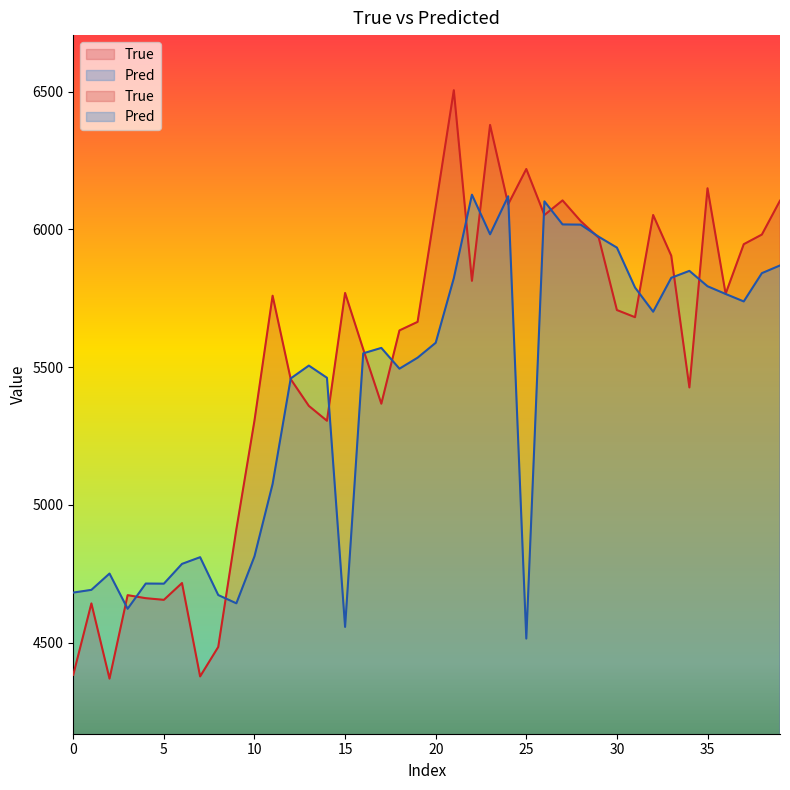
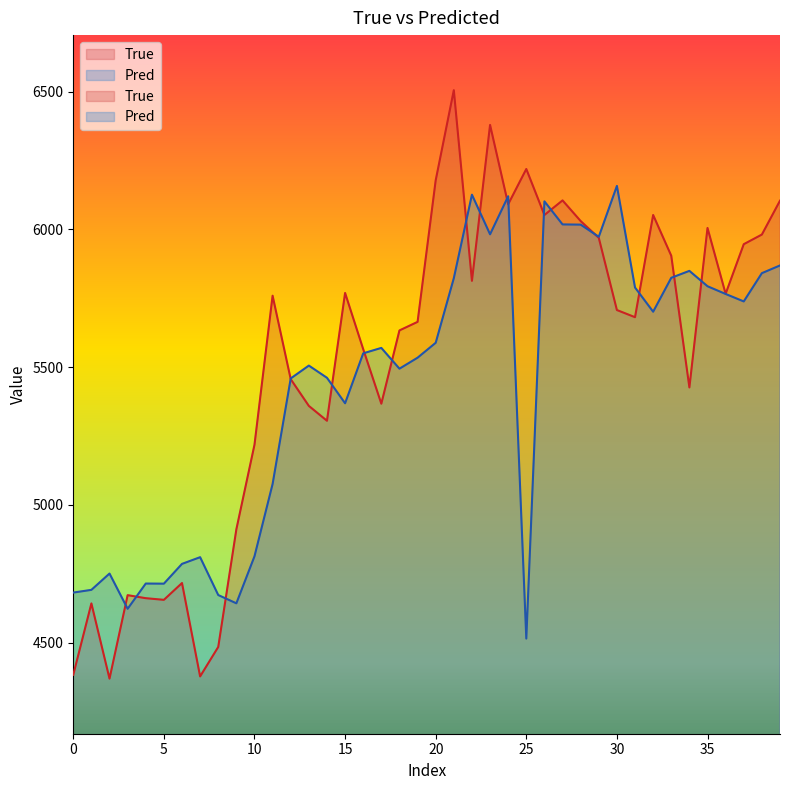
  {
    "True": {
      "0": 4380,
      "5": 4660,
-     "10": 5310,
+     "10": 5220,
      "15": 5770,
-     "20": 6080,
+     "20": 6180,
      "25": 6220,
      "30": 5710,
-     "35": 6150
+     "35": 6010
    },
    "Pred": {
      "0": 4680,
      "5": 4710,
      "10": 4810,
-     "15": 4560,
+     "15": 5370,
      "20": 5590,
      "25": 4510,
-     "30": 5930,
+     "30": 6160,
      "35": 5790
    }
  }
